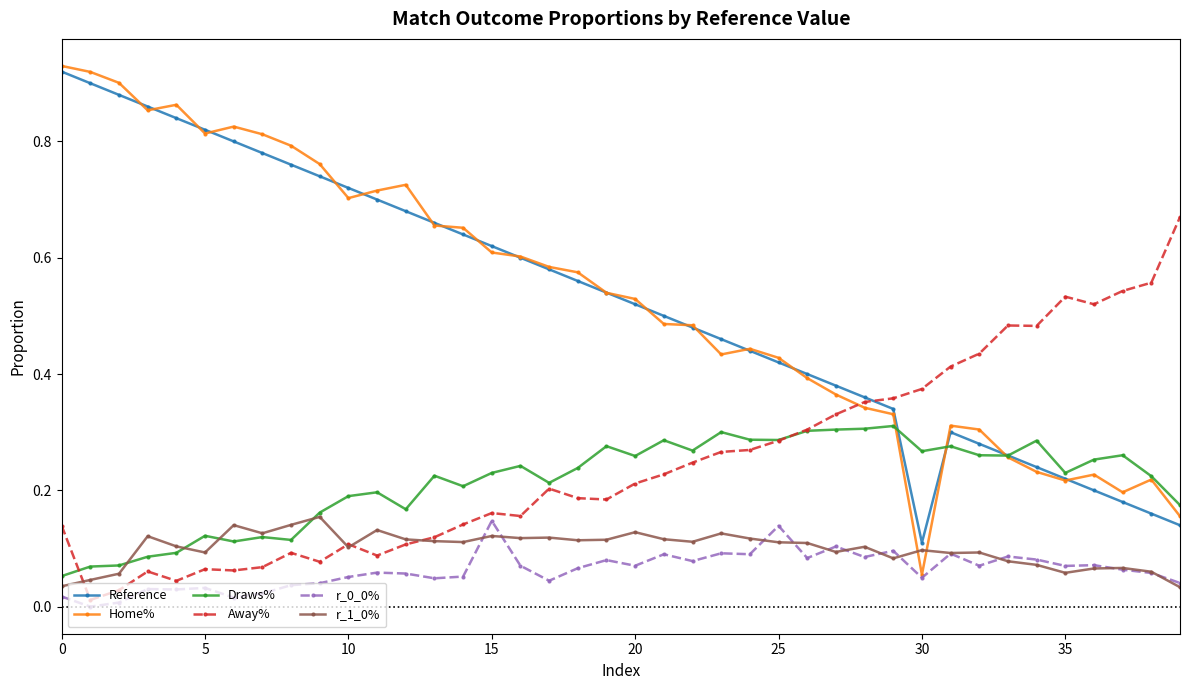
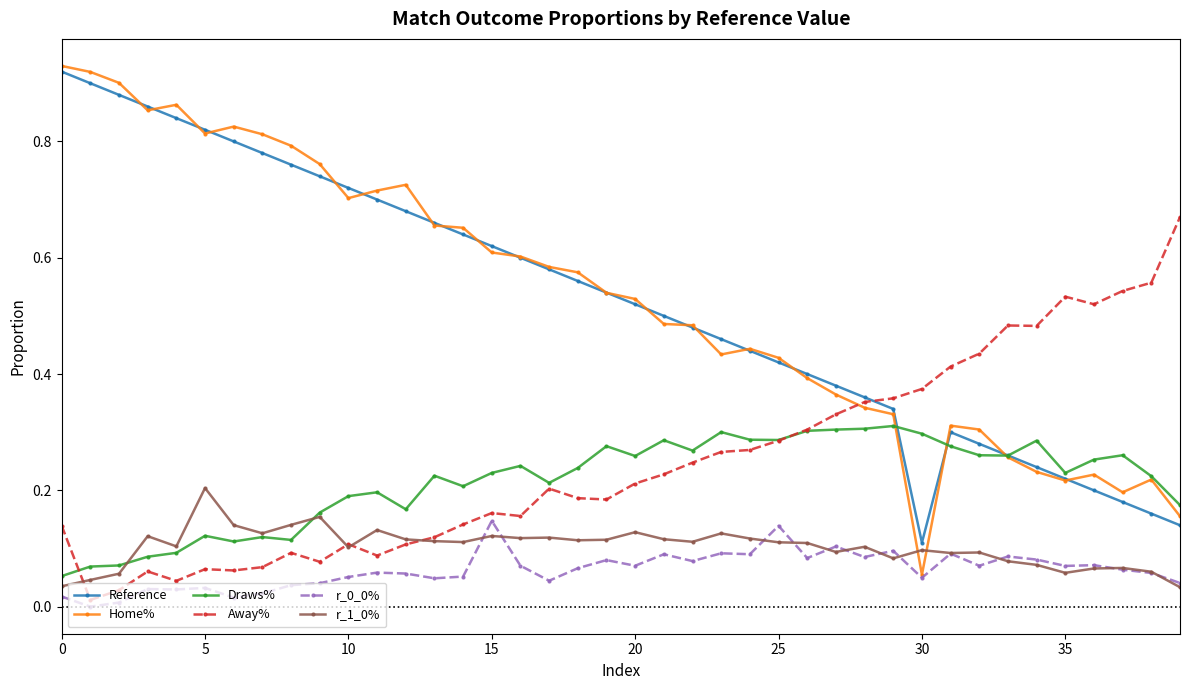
  {
    "Reference": {
      "0": 0.92,
      "5": 0.82,
      "10": 0.72,
      "15": 0.62,
      "20": 0.52,
      "25": 0.42,
      "30": 0.11
    },
    "Home%": {
      "0": 0.93,
      "5": 0.81,
      "10": 0.70,
      "15": 0.61,
      "20": 0.53,
      "25": 0.43,
      "30": 0.05
    },
    "Draws%": {
      "0": 0.05,
      "5": 0.12,
      "10": 0.19,
      "15": 0.23,
      "20": 0.26,
-     "30": 0.27,
+     "30": 0.30,
      "35": 0.23
    },
    "Away%": {
      "0": 0.14,
      "5": 0.06,
      "10": 0.11,
      "15": 0.16,
      "20": 0.21,
      "30": 0.37,
      "35": 0.53
    },
    "r_0_0%": {
      "0": 0.02,
      "10": 0.05,
      "15": 0.15,
      "20": 0.07,
      "25": 0.14,
      "30": 0.05,
      "35": 0.07
    },
    "r_1_0%": {
      "0": 0.04,
-     "5": 0.09,
+     "5": 0.20,
      "10": 0.10,
      "15": 0.12,
      "20": 0.13,
      "25": 0.11,
      "30": 0.10,
      "35": 0.06
    }
  }
